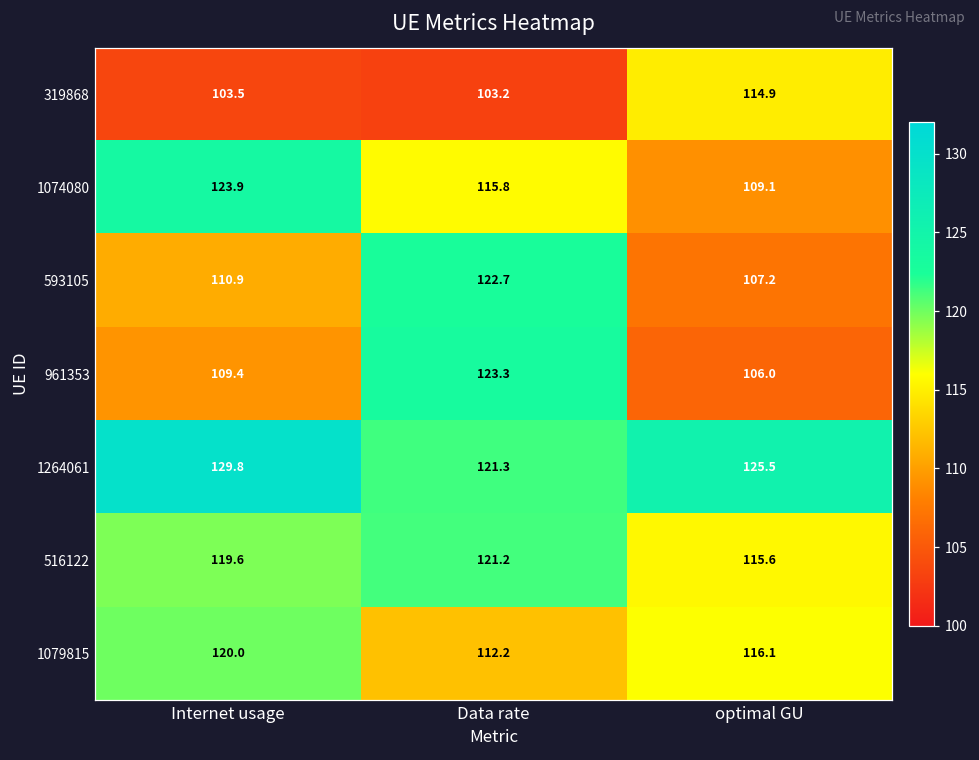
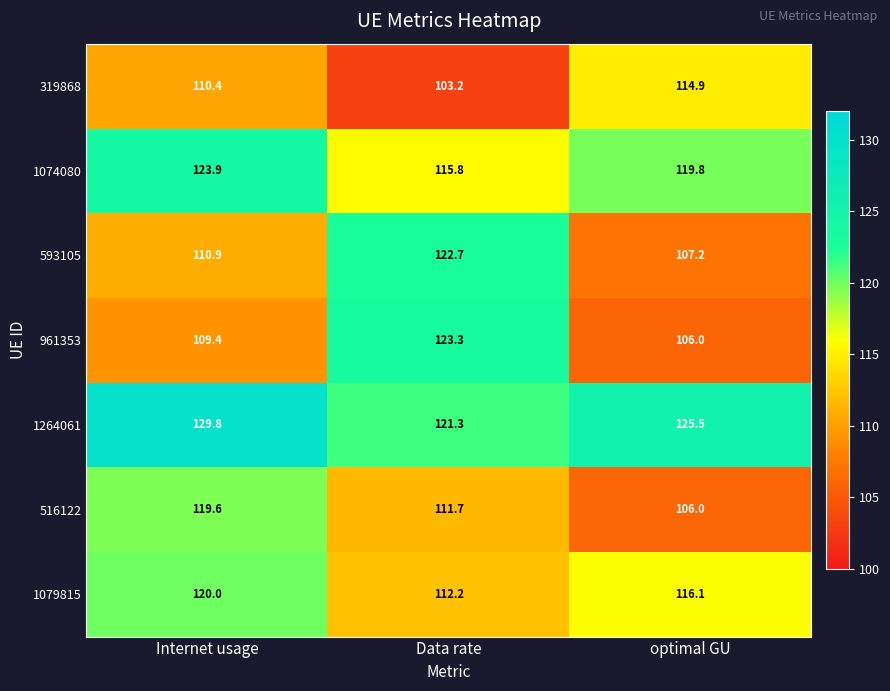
  {
    "319868": {
-     "Internet usage": 103.5,
+     "Internet usage": 110.4,
      "Data rate": 103.2,
      "optimal GU": 114.9
    },
    "1074080": {
      "Internet usage": 123.9,
      "Data rate": 115.8,
-     "optimal GU": 109.1
+     "optimal GU": 119.8
    },
    "593105": {
      "Internet usage": 110.9,
      "Data rate": 122.7,
      "optimal GU": 107.2
    },
    "961353": {
      "Internet usage": 109.4,
      "Data rate": 123.3,
      "optimal GU": 106.0
    },
    "1264061": {
      "Internet usage": 129.8,
      "Data rate": 121.3,
      "optimal GU": 125.5
    },
    "516122": {
      "Internet usage": 119.6,
-     "Data rate": 121.2,
-     "optimal GU": 115.6
+     "Data rate": 111.7,
+     "optimal GU": 106.0
    },
    "1079815": {
      "Internet usage": 120.0,
      "Data rate": 112.2,
      "optimal GU": 116.1
    }
  }
